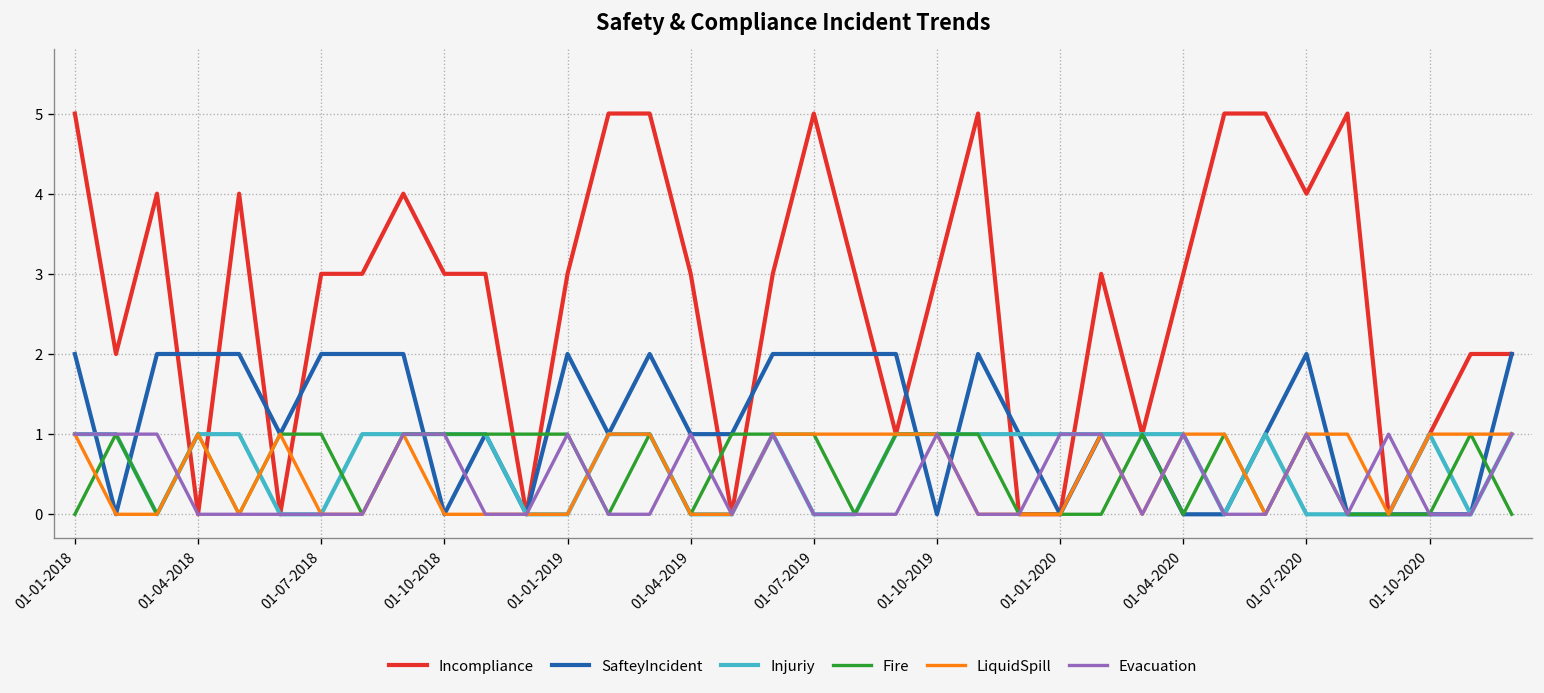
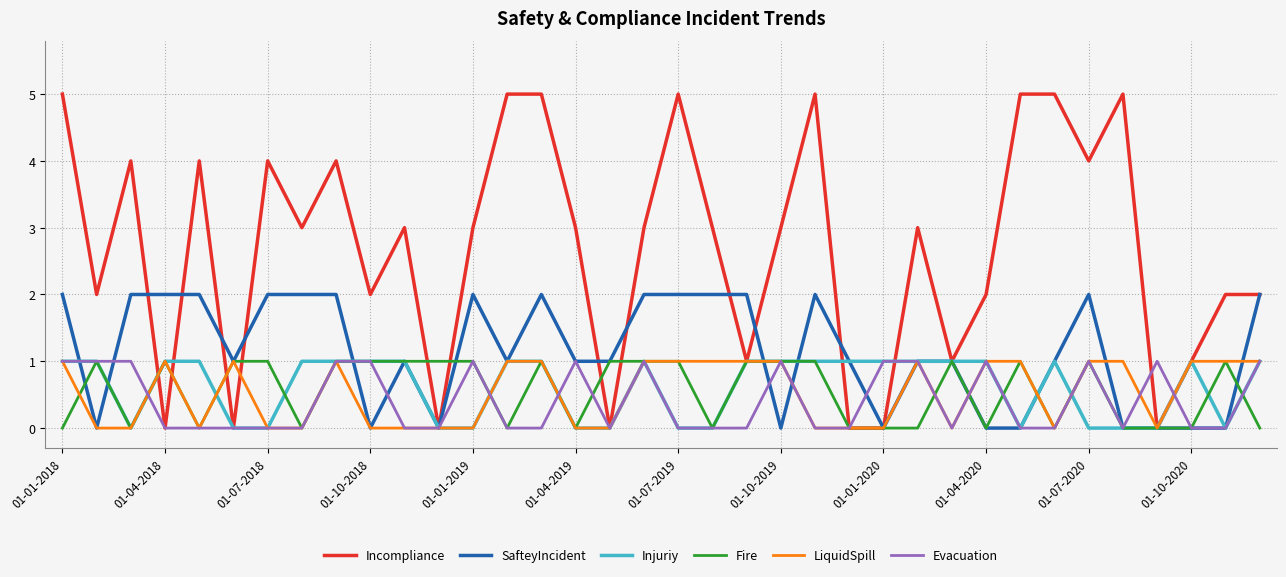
  {
    "Incompliance": {
      "01-01-2018": 5,
-     "01-07-2018": 3,
-     "01-10-2018": 3,
+     "01-07-2018": 4,
+     "01-10-2018": 2,
      "01-01-2019": 3,
      "01-04-2019": 3,
      "01-07-2019": 5,
      "01-10-2019": 3,
-     "01-04-2020": 3,
+     "01-04-2020": 2,
      "01-07-2020": 4
    },
    "SafteyIncident": {
      "01-01-2018": 2,
      "01-04-2018": 2,
      "01-07-2018": 2,
      "01-01-2019": 2,
      "01-07-2019": 2,
      "01-10-2019": 0,
      "01-07-2020": 2
    },
    "Injuriy": {
      "01-07-2020": 0
    },
    "Fire": {
      "01-01-2018": 0,
      "01-07-2018": 1
    }
  }
